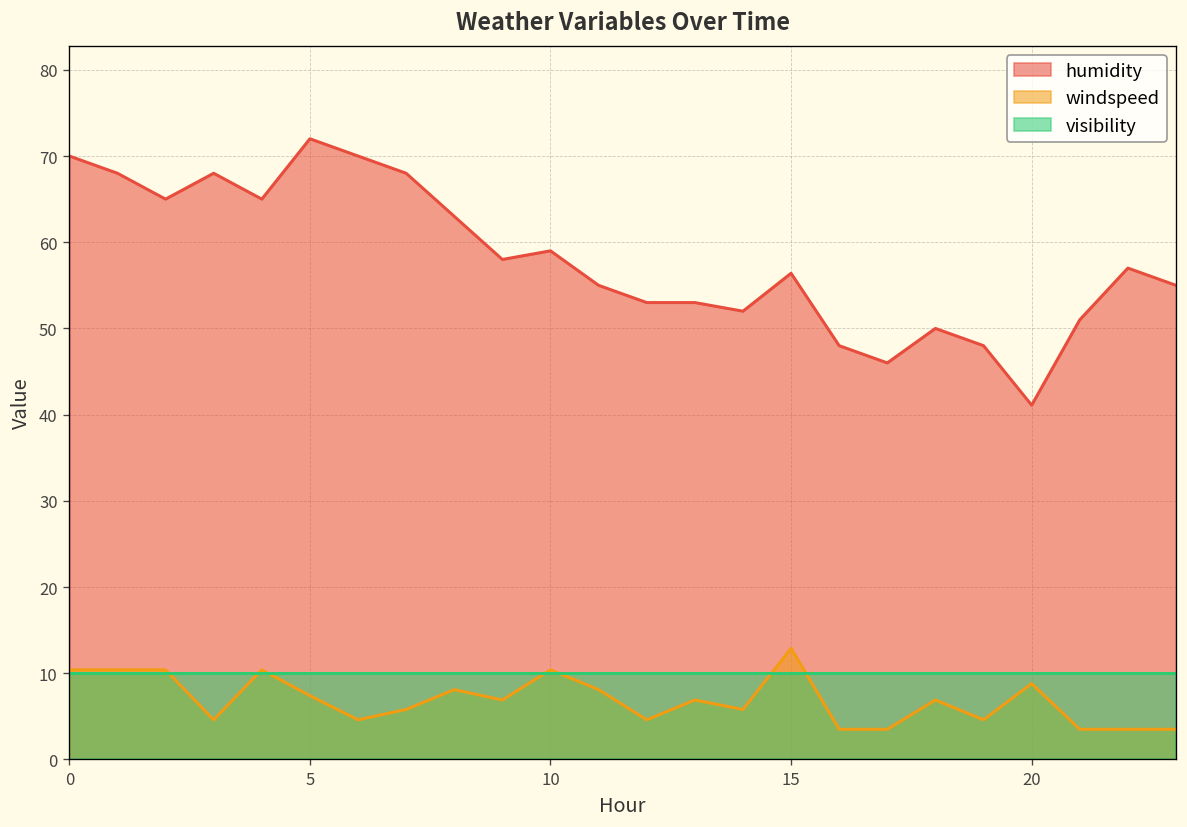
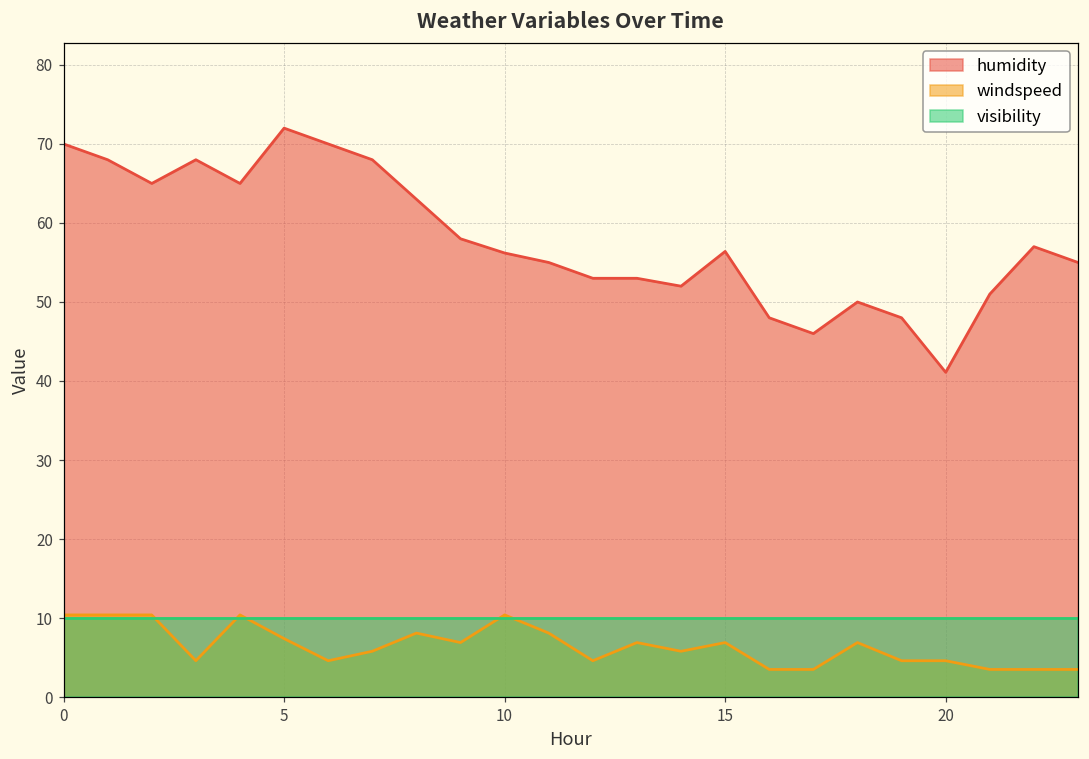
  {
    "humidity": {
      "0": 70,
      "5": 72,
-     "10": 59,
+     "10": 56,
      "15": 56,
      "20": 41
    },
    "windspeed": {
      "0": 10,
      "5": 7,
      "10": 10,
-     "15": 13,
-     "20": 9
+     "15": 7,
+     "20": 5
    },
    "visibility": {
      "0": 10,
      "5": 10,
      "10": 10,
      "15": 10,
      "20": 10
    }
  }
